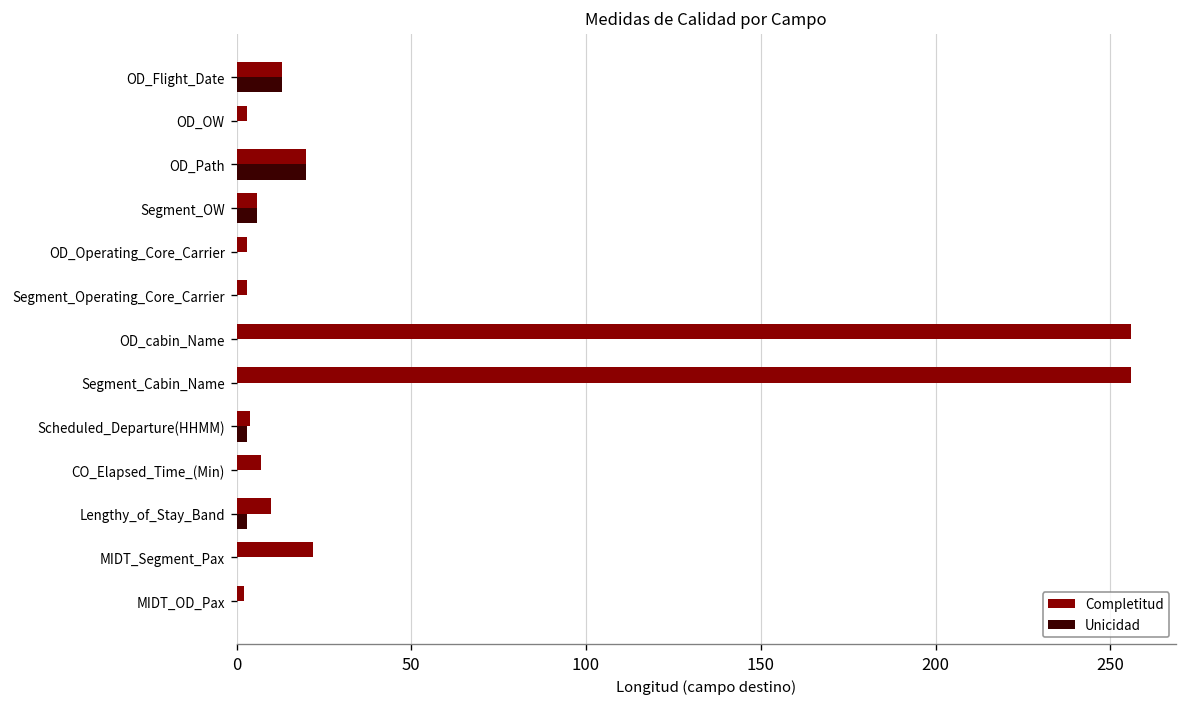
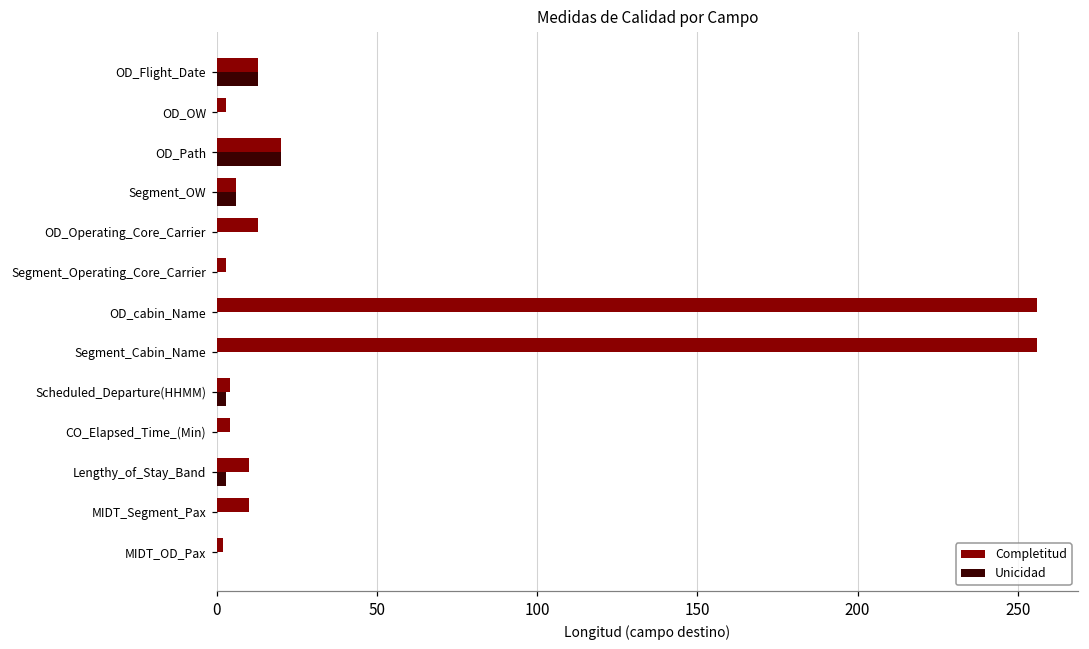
  {
    "Completitud": {
      "OD_Flight_Date": 13,
      "OD_OW": 3,
      "OD_Path": 20,
      "Segment_OW": 6,
-     "OD_Operating_Core_Carrier": 3,
+     "OD_Operating_Core_Carrier": 13,
      "Segment_Operating_Core_Carrier": 3,
      "OD_cabin_Name": 256,
      "Segment_Cabin_Name": 256,
      "Scheduled_Departure(HHMM)": 4,
-     "CO_Elapsed_Time_(Min)": 7,
+     "CO_Elapsed_Time_(Min)": 4,
      "Lengthy_of_Stay_Band": 10,
-     "MIDT_Segment_Pax": 22,
+     "MIDT_Segment_Pax": 10,
      "MIDT_OD_Pax": 2
    },
    "Unicidad": {
      "OD_Flight_Date": 13,
      "OD_OW": 0,
      "OD_Path": 20,
      "Segment_OW": 6,
      "OD_Operating_Core_Carrier": 0,
      "Segment_Operating_Core_Carrier": 0,
      "OD_cabin_Name": 0,
      "Segment_Cabin_Name": 0,
      "Scheduled_Departure(HHMM)": 3,
      "CO_Elapsed_Time_(Min)": 0,
      "Lengthy_of_Stay_Band": 3,
      "MIDT_Segment_Pax": 0,
      "MIDT_OD_Pax": 0
    }
  }
